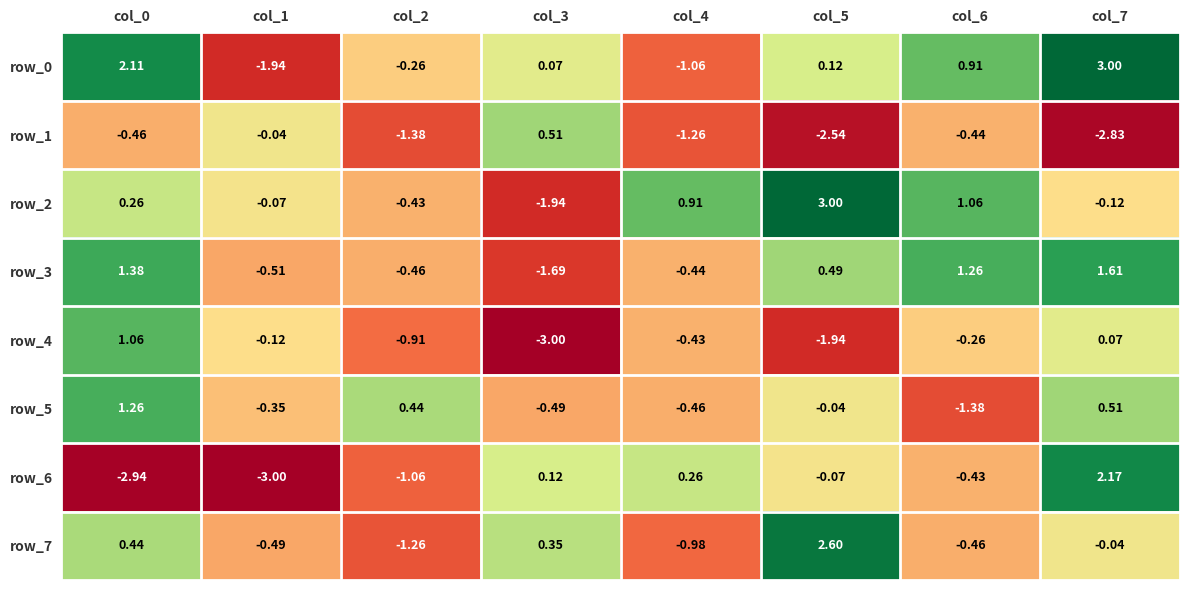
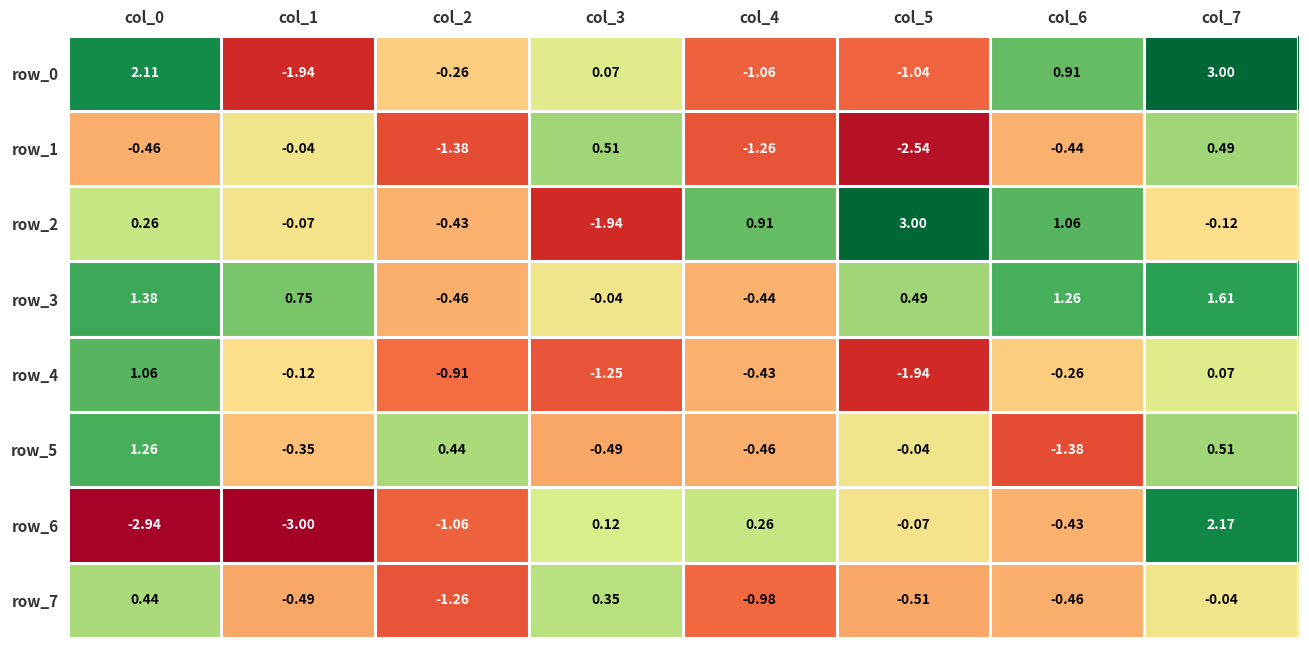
  {
    "row_0": {
      "col_0": 2.11,
      "col_1": -1.94,
      "col_2": -0.26,
      "col_3": 0.07,
      "col_4": -1.06,
-     "col_5": 0.12,
+     "col_5": -1.04,
      "col_6": 0.91,
      "col_7": 3.00
    },
    "row_1": {
      "col_0": -0.46,
      "col_1": -0.04,
      "col_2": -1.38,
      "col_3": 0.51,
      "col_4": -1.26,
      "col_5": -2.54,
      "col_6": -0.44,
-     "col_7": -2.83
+     "col_7": 0.49
    },
    "row_2": {
      "col_0": 0.26,
      "col_1": -0.07,
      "col_2": -0.43,
      "col_3": -1.94,
      "col_4": 0.91,
      "col_5": 3.00,
      "col_6": 1.06,
      "col_7": -0.12
    },
    "row_3": {
      "col_0": 1.38,
-     "col_1": -0.51,
+     "col_1": 0.75,
      "col_2": -0.46,
-     "col_3": -1.69,
+     "col_3": -0.04,
      "col_4": -0.44,
      "col_5": 0.49,
      "col_6": 1.26,
      "col_7": 1.61
    },
    "row_4": {
      "col_0": 1.06,
      "col_1": -0.12,
      "col_2": -0.91,
-     "col_3": -3.00,
+     "col_3": -1.25,
      "col_4": -0.43,
      "col_5": -1.94,
      "col_6": -0.26,
      "col_7": 0.07
    },
    "row_5": {
      "col_0": 1.26,
      "col_1": -0.35,
      "col_2": 0.44,
      "col_3": -0.49,
      "col_4": -0.46,
      "col_5": -0.04,
      "col_6": -1.38,
      "col_7": 0.51
    },
    "row_6": {
      "col_0": -2.94,
      "col_1": -3.00,
      "col_2": -1.06,
      "col_3": 0.12,
      "col_4": 0.26,
      "col_5": -0.07,
      "col_6": -0.43,
      "col_7": 2.17
    },
    "row_7": {
      "col_0": 0.44,
      "col_1": -0.49,
      "col_2": -1.26,
      "col_3": 0.35,
      "col_4": -0.98,
-     "col_5": 2.60,
+     "col_5": -0.51,
      "col_6": -0.46,
      "col_7": -0.04
    }
  }
